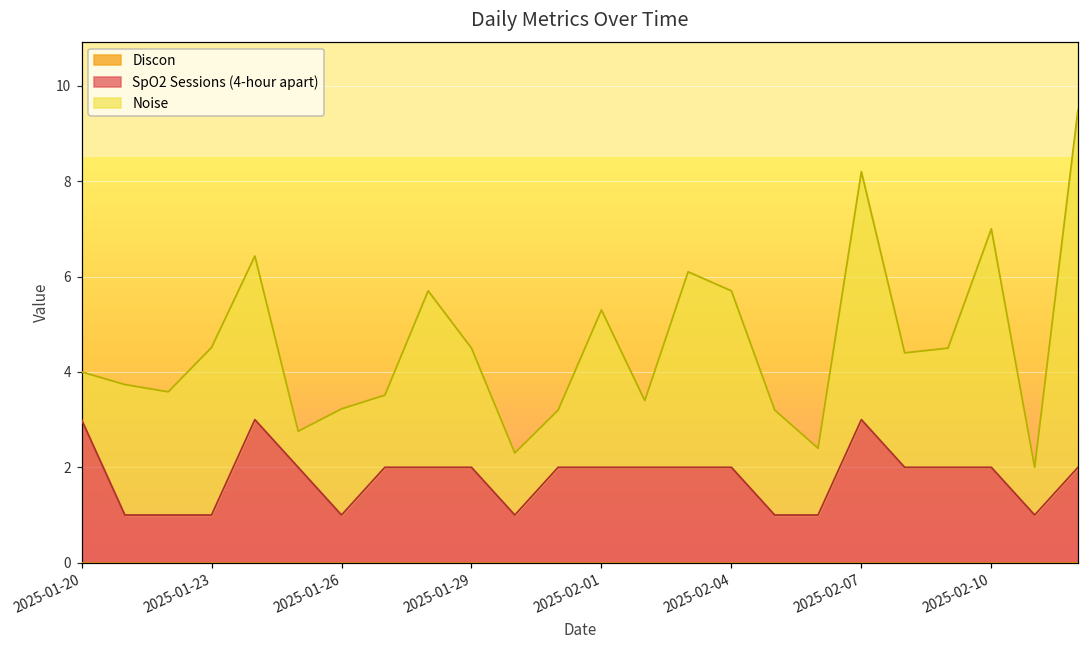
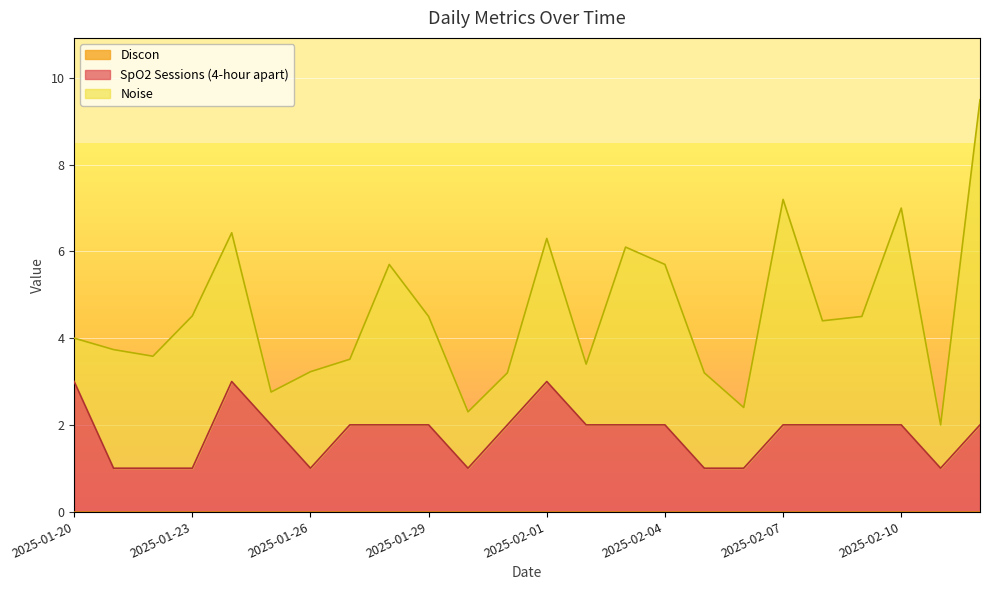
  {
    "Discon": {
      "2025-01-20": 0,
      "2025-01-23": 0,
      "2025-01-26": 0,
      "2025-01-29": 0,
      "2025-02-01": 0,
      "2025-02-04": 0,
      "2025-02-07": 0,
      "2025-02-10": 0
    },
    "SpO2 Sessions (4-hour apart)": {
      "2025-01-20": 3,
      "2025-01-23": 1,
      "2025-01-26": 1,
      "2025-01-29": 2,
-     "2025-02-01": 2,
+     "2025-02-01": 3,
      "2025-02-04": 2,
-     "2025-02-07": 3,
+     "2025-02-07": 2,
      "2025-02-10": 2
    },
    "Noise": {
      "2025-01-20": 1,
      "2025-01-23": 3.5,
      "2025-01-26": 2.2,
      "2025-01-29": 2.5,
      "2025-02-01": 3.3,
      "2025-02-04": 3.7,
      "2025-02-07": 5.2,
      "2025-02-10": 5
    }
  }
